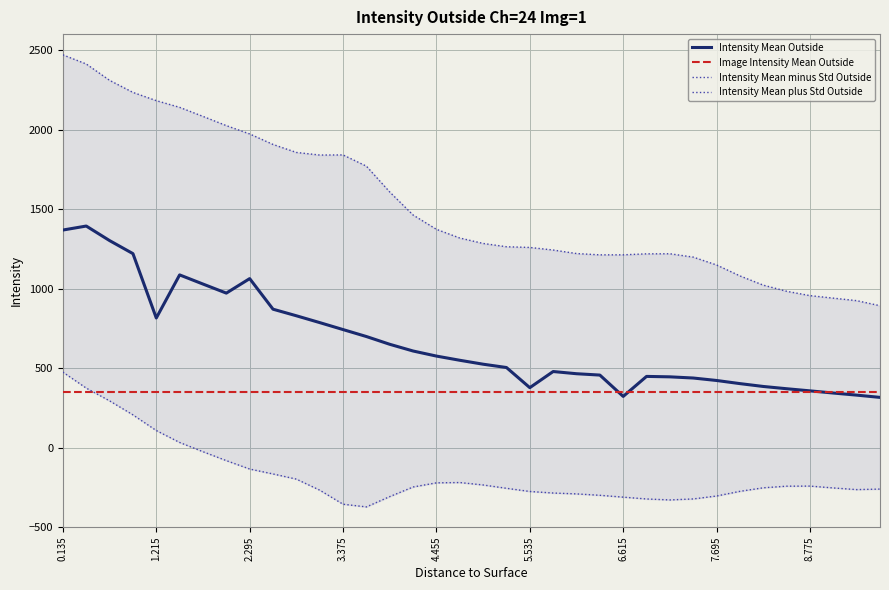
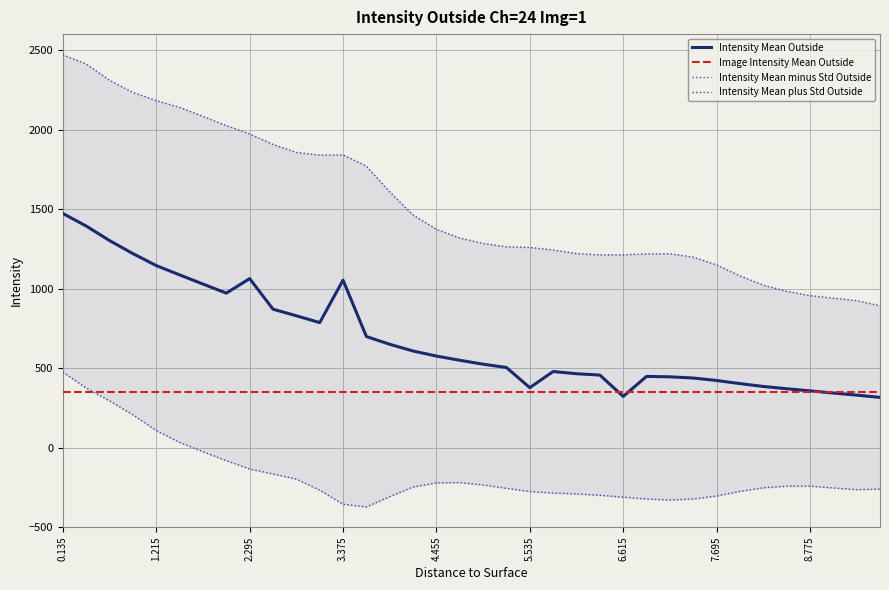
  {
    "Intensity Mean Outside": {
-     "0.135": 1370,
-     "1.215": 810,
+     "0.135": 1470,
+     "1.215": 1140,
      "2.295": 1060,
-     "3.375": 740,
+     "3.375": 1050,
      "4.455": 580,
      "5.535": 380,
      "6.615": 320,
      "7.695": 420
    },
    "Image Intensity Mean Outside": {
      "0.135": 350,
      "1.215": 350,
      "2.295": 350,
      "3.375": 350,
      "4.455": 350,
      "5.535": 350,
      "6.615": 350,
      "7.695": 350
    }
  }
